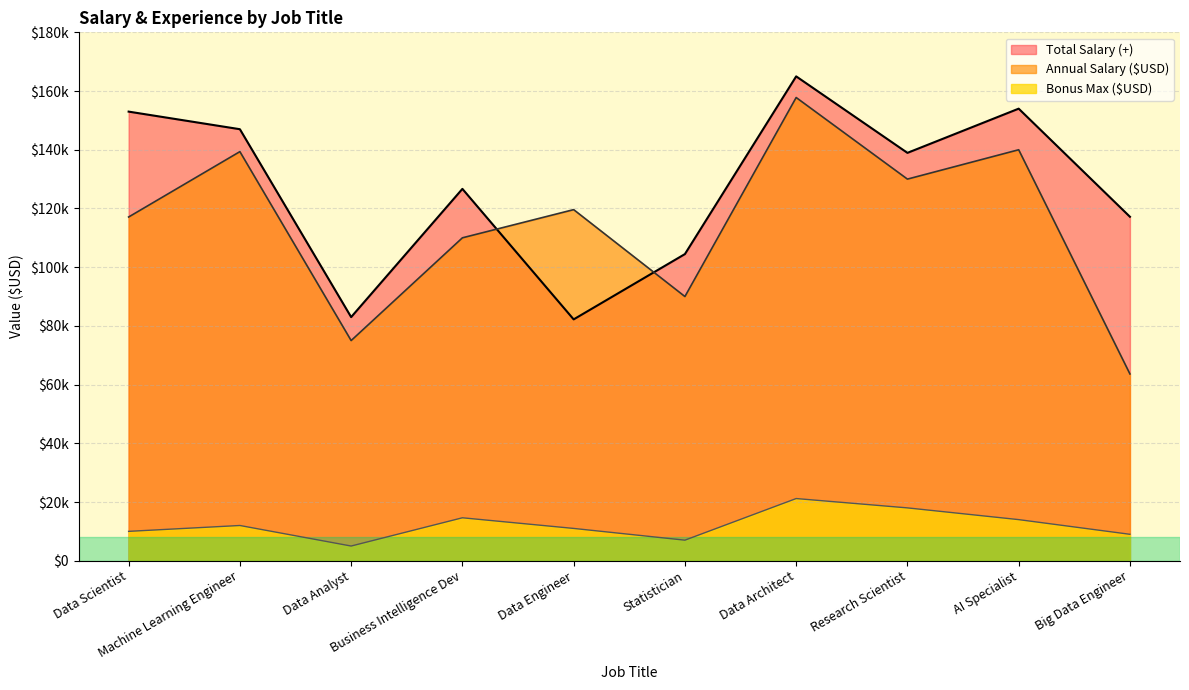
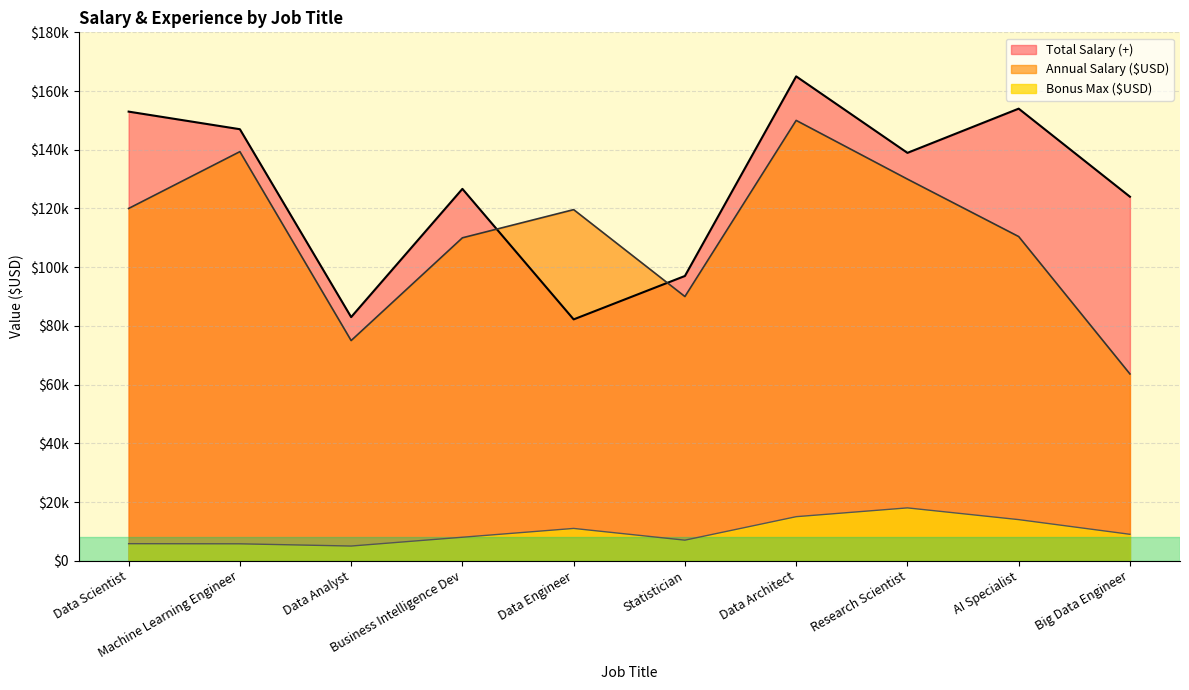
  {
    "Total Salary (+)": {
      "Data Scientist": "$153000",
      "Machine Learning Engineer": "$147000",
      "Data Analyst": "$83000",
      "Business Intelligence Dev": "$127000",
      "Data Engineer": "$82000",
-     "Statistician": "$104000",
+     "Statistician": "$97000",
      "Data Architect": "$165000",
      "Research Scientist": "$139000",
      "AI Specialist": "$154000",
-     "Big Data Engineer": "$117000"
+     "Big Data Engineer": "$124000"
    },
    "Annual Salary ($USD)": {
-     "Data Scientist": "$117000",
+     "Data Scientist": "$120000",
      "Machine Learning Engineer": "$139000",
      "Data Analyst": "$75000",
      "Business Intelligence Dev": "$110000",
      "Data Engineer": "$120000",
      "Statistician": "$90000",
-     "Data Architect": "$158000",
+     "Data Architect": "$150000",
      "Research Scientist": "$130000",
-     "AI Specialist": "$140000",
+     "AI Specialist": "$110000",
      "Big Data Engineer": "$64000"
    },
    "Bonus Max ($USD)": {
-     "Data Scientist": "$10000",
-     "Machine Learning Engineer": "$12000",
+     "Data Scientist": "$6000",
+     "Machine Learning Engineer": "$6000",
      "Data Analyst": "$5000",
-     "Business Intelligence Dev": "$15000",
+     "Business Intelligence Dev": "$8000",
      "Data Engineer": "$11000",
      "Statistician": "$7000",
-     "Data Architect": "$21000",
+     "Data Architect": "$15000",
      "Research Scientist": "$18000",
      "AI Specialist": "$14000",
      "Big Data Engineer": "$9000"
    }
  }
